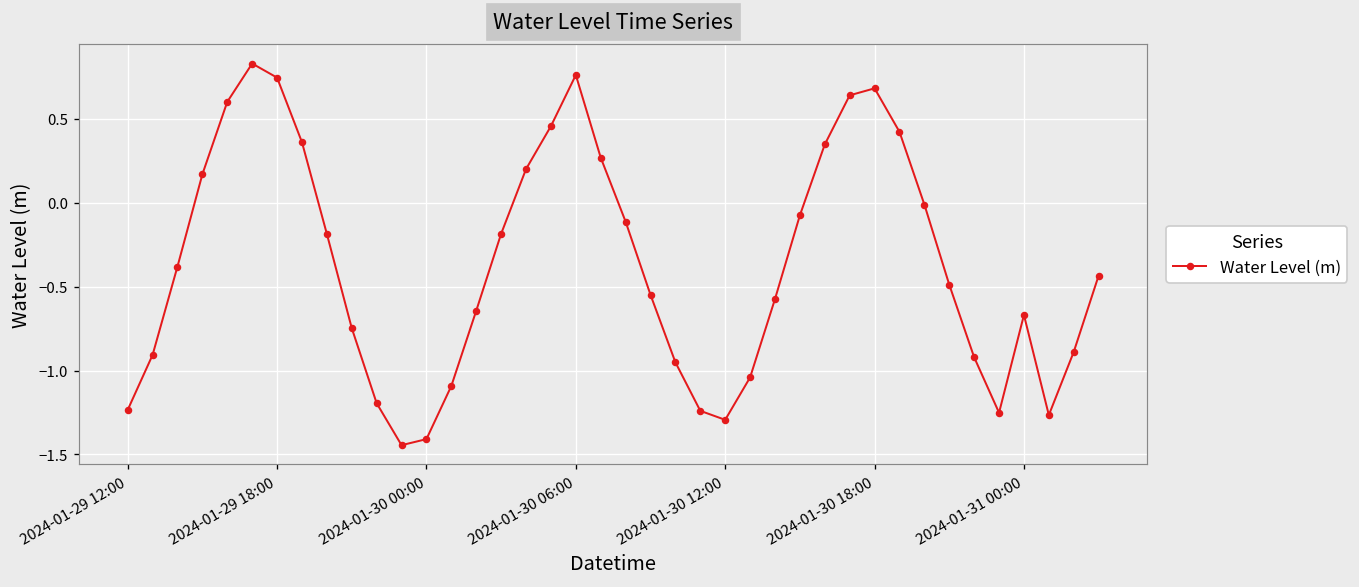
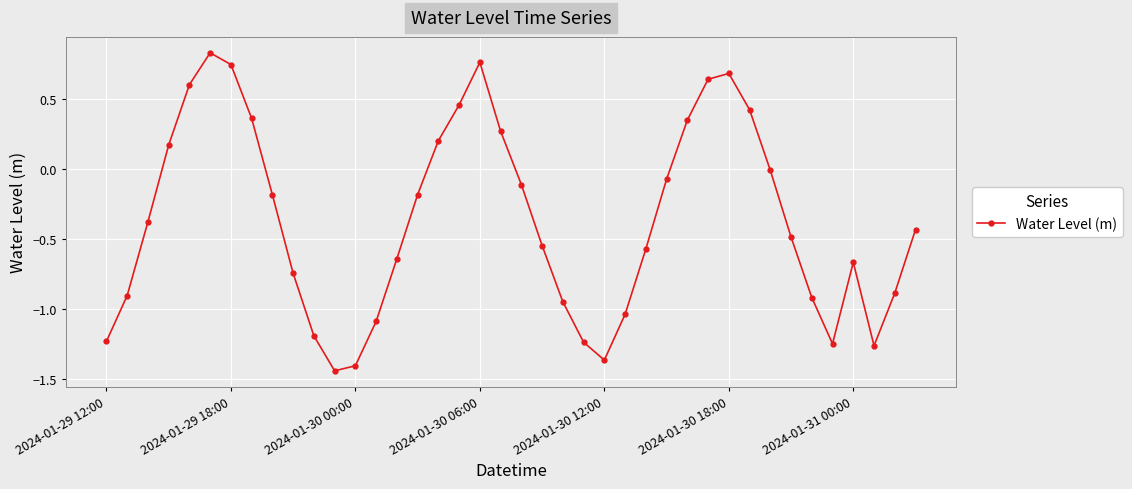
  {
    "2024-01-29 12:00": -1.23,
    "2024-01-29 18:00": 0.75,
    "2024-01-30 00:00": -1.41,
    "2024-01-30 06:00": 0.76,
-   "2024-01-30 12:00": -1.29,
+   "2024-01-30 12:00": -1.37,
    "2024-01-30 18:00": 0.68,
    "2024-01-31 00:00": -0.67
  }
